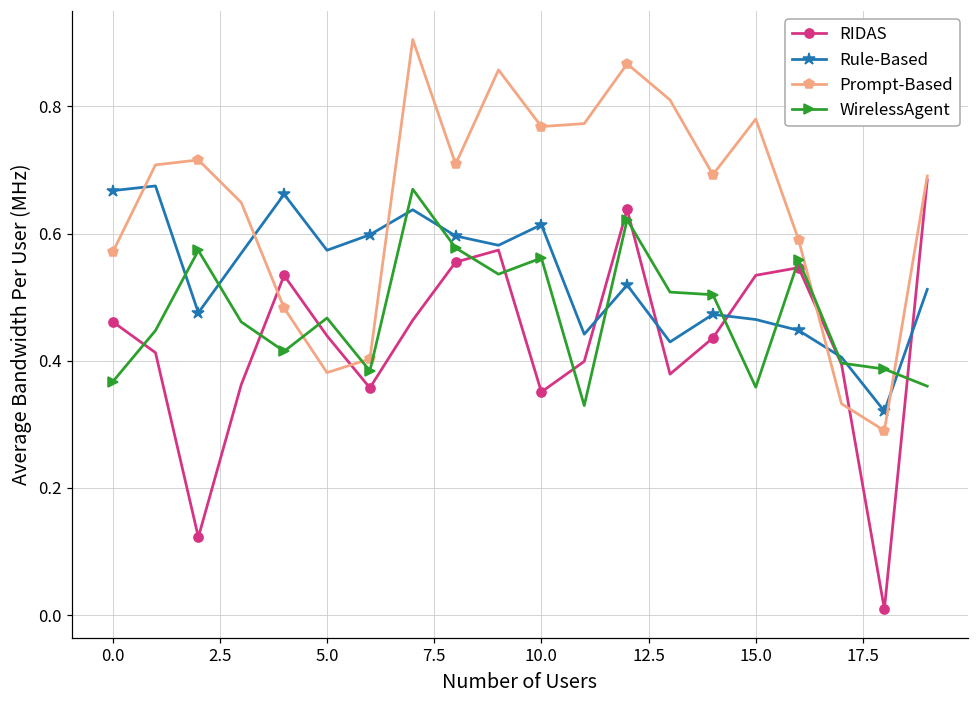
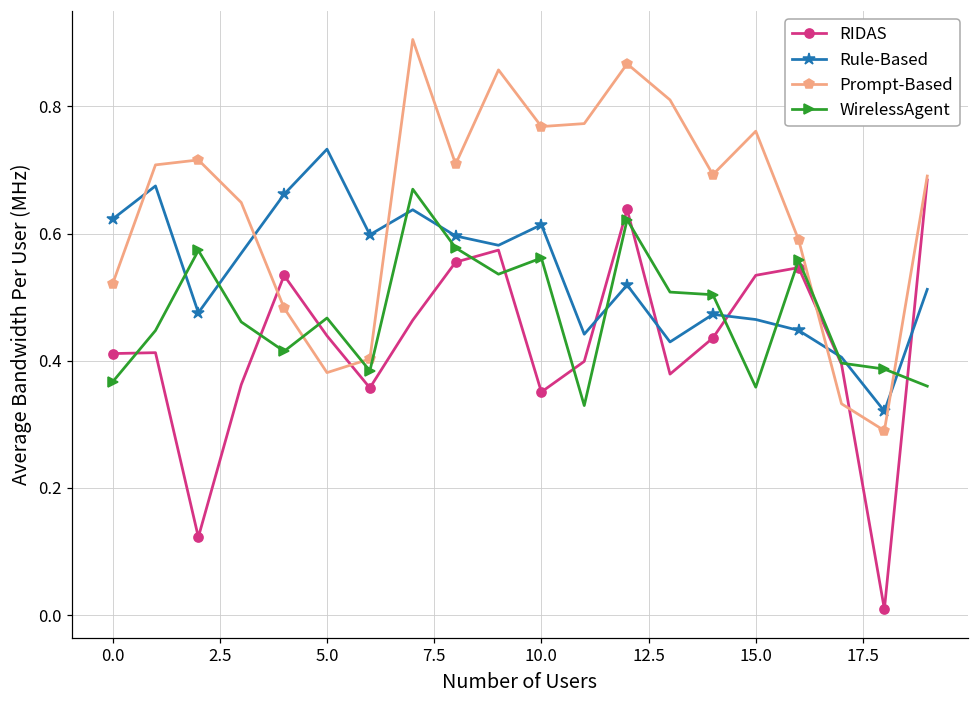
  {
    "RIDAS": {
-     "0.0": 0.46,
+     "0.0": 0.41,
      "5.0": 0.44,
      "10.0": 0.35,
      "15.0": 0.53
    },
    "Rule-Based": {
-     "0.0": 0.67,
-     "5.0": 0.57,
+     "0.0": 0.62,
+     "5.0": 0.73,
      "10.0": 0.61,
      "15.0": 0.46
    },
    "Prompt-Based": {
-     "0.0": 0.57,
+     "0.0": 0.52,
      "5.0": 0.38,
      "10.0": 0.77,
-     "15.0": 0.78
+     "15.0": 0.76
    },
    "WirelessAgent": {
      "0.0": 0.37,
      "5.0": 0.47,
      "10.0": 0.56,
      "15.0": 0.36
    }
  }
